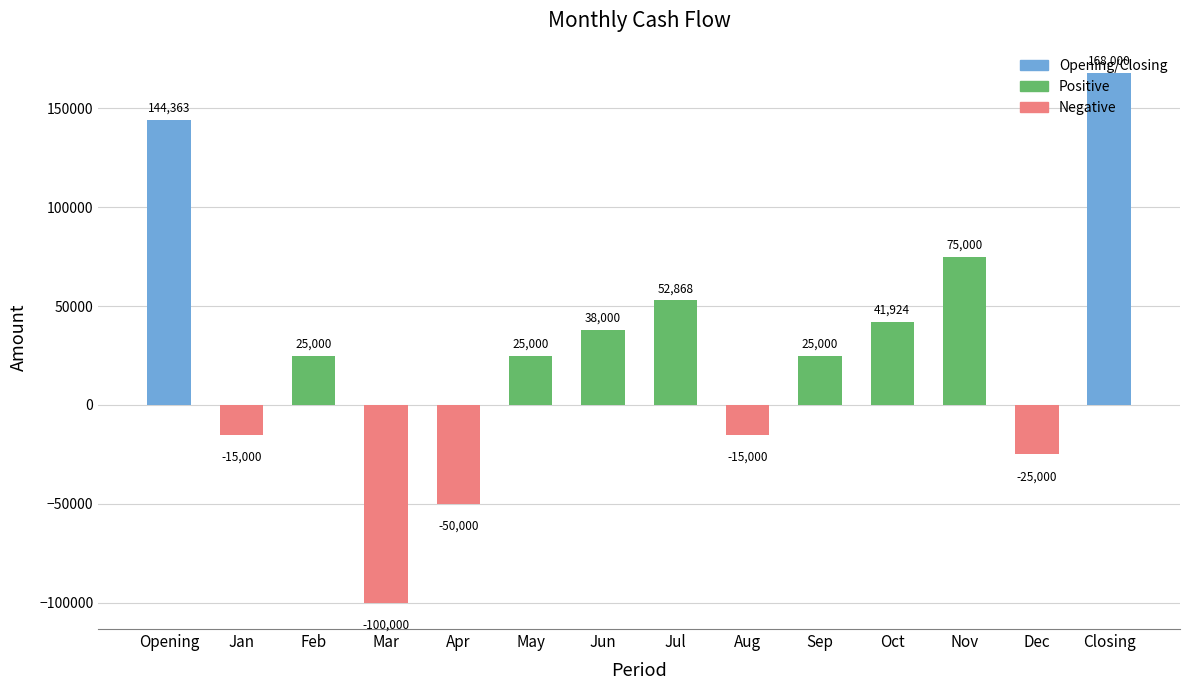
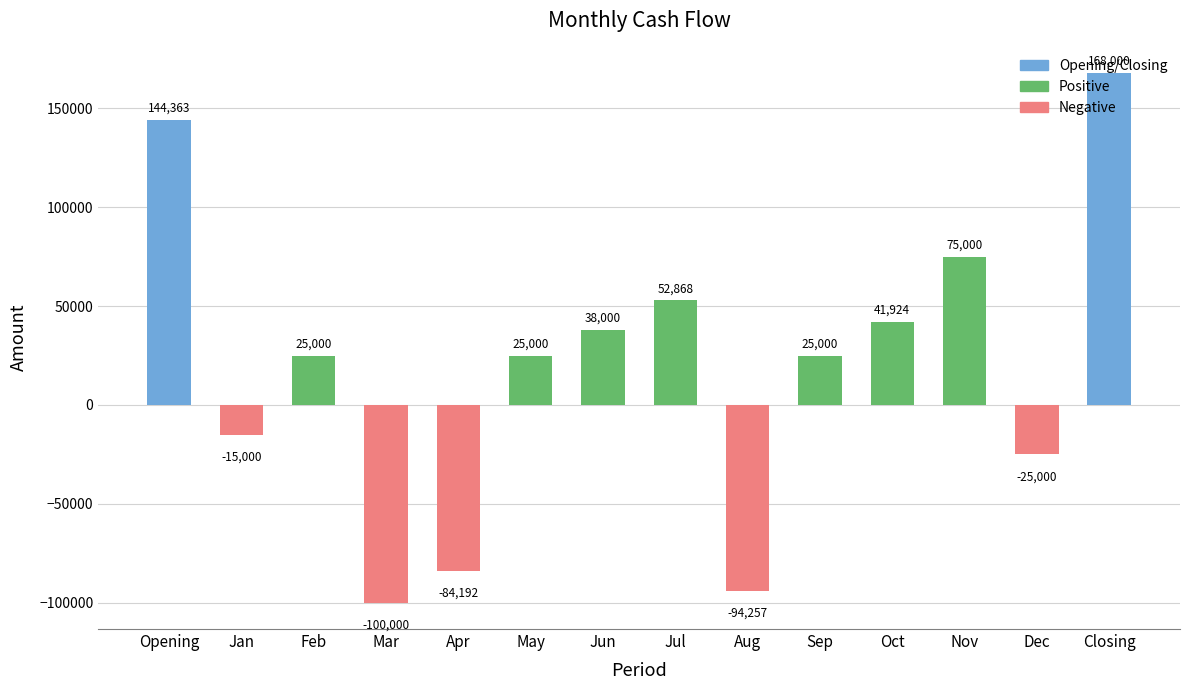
  {
    "Opening": "144,363",
    "Jan": "-15,000",
    "Feb": "25,000",
    "Mar": "-100,000",
-   "Apr": "-50,000",
+   "Apr": "-84,192",
    "May": "25,000",
    "Jun": "38,000",
    "Jul": "52,868",
-   "Aug": "-15,000",
+   "Aug": "-94,257",
    "Sep": "25,000",
    "Oct": "41,924",
    "Nov": "75,000",
    "Dec": "-25,000",
    "Closing": "168,000"
  }
